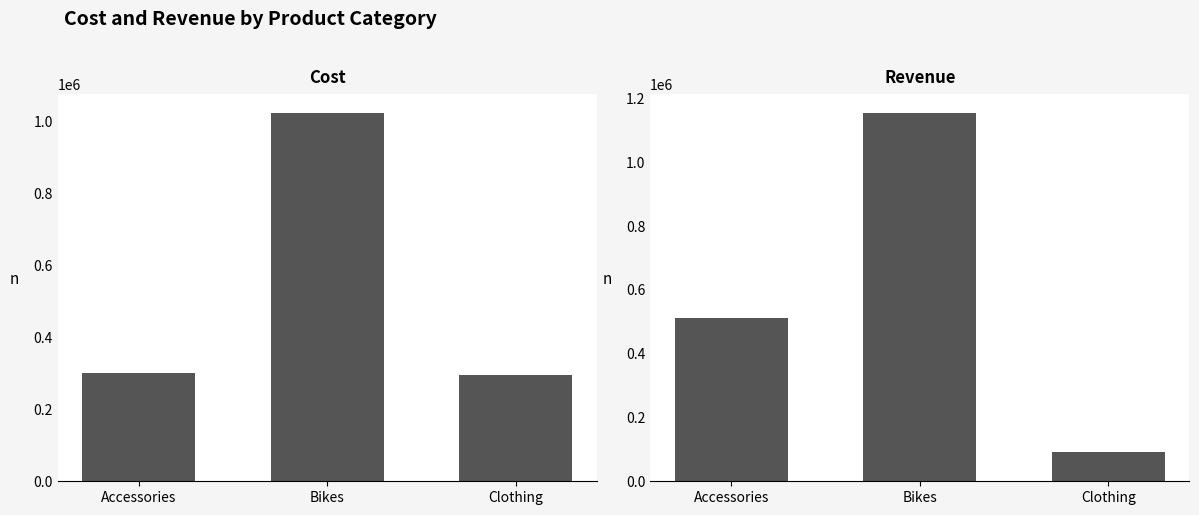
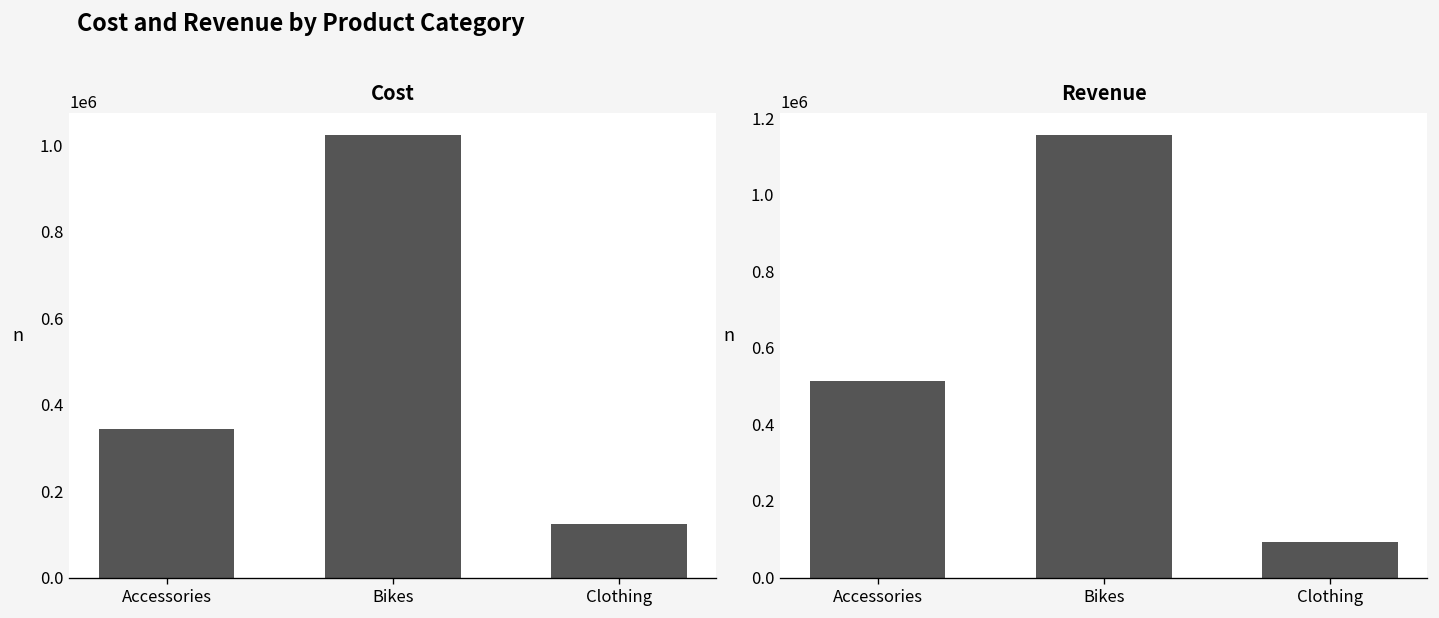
  {
    "Cost": {
-     "Accessories": 300000,
+     "Accessories": 340000,
      "Bikes": 1020000,
-     "Clothing": 300000
+     "Clothing": 120000
    },
    "Revenue": {
      "Accessories": 510000,
      "Bikes": 1160000,
      "Clothing": 90000
    }
  }
